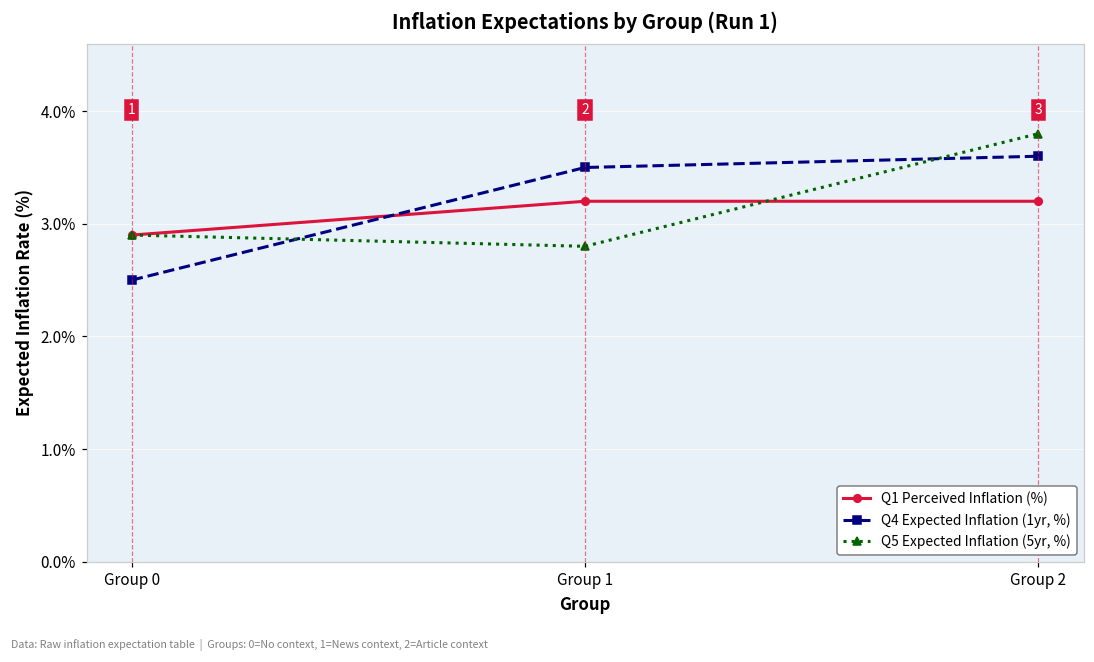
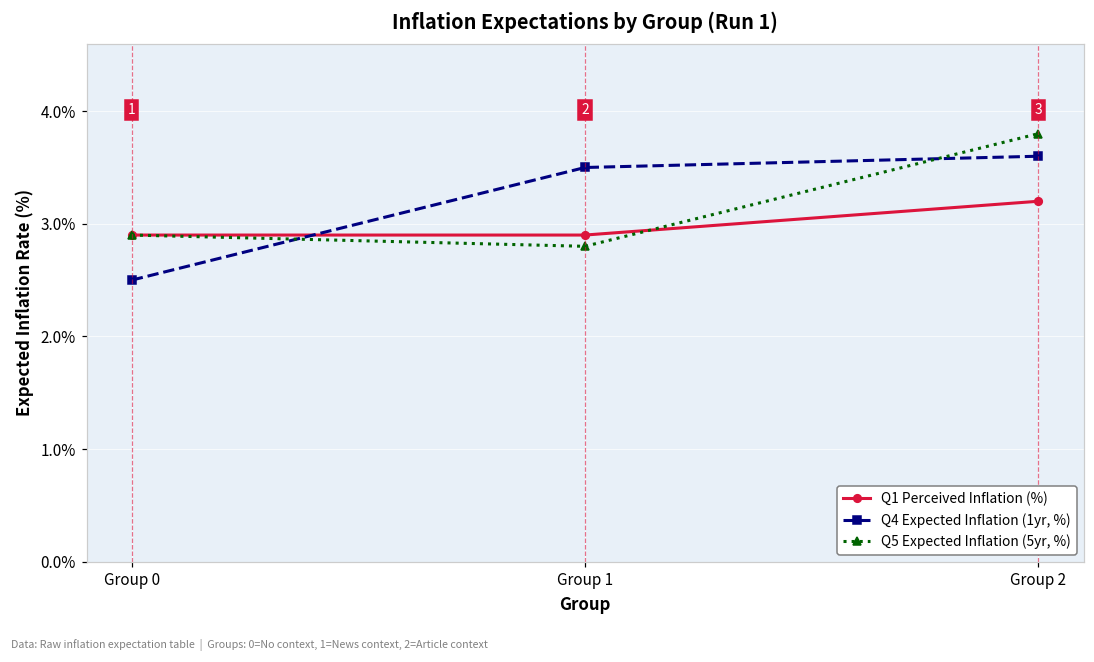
  {
    "Q1 Perceived Inflation (%)": {
-     "Group 1": "3.2%",
+     "Group 1": "2.9%",
      "Group 2": "3.2%"
    },
    "Q4 Expected Inflation (1yr, %)": {
      "Group 0": "2.5%",
      "Group 1": "3.5%",
      "Group 2": "3.6%"
    },
    "Q5 Expected Inflation (5yr, %)": {
      "Group 1": "2.8%"
    }
  }
